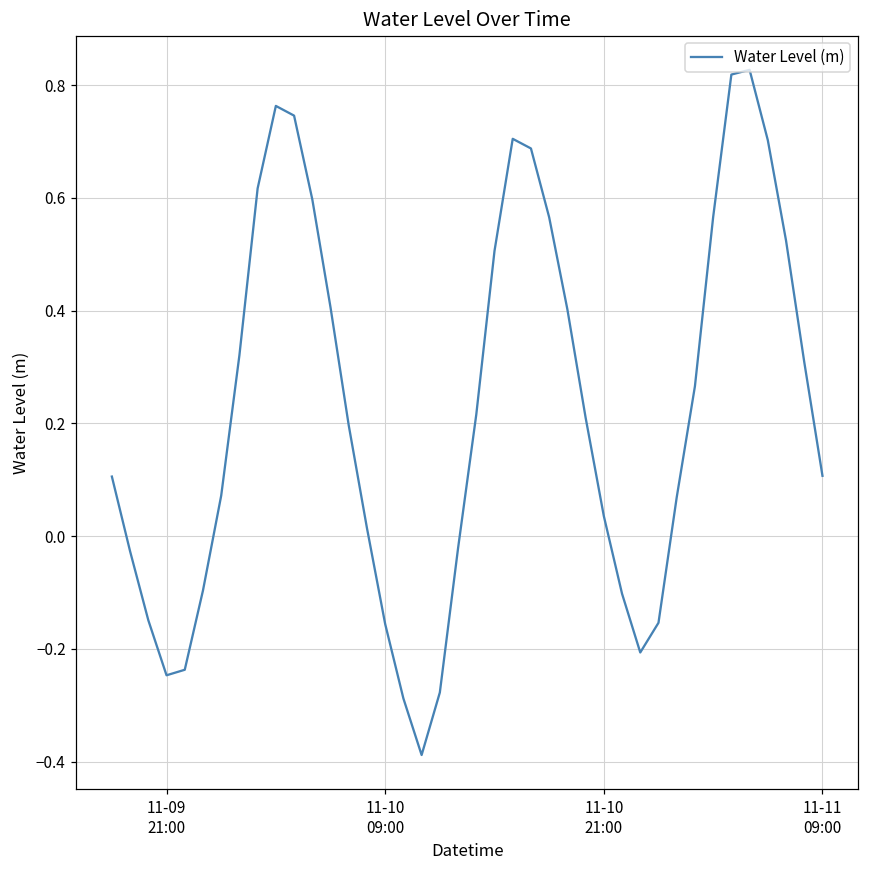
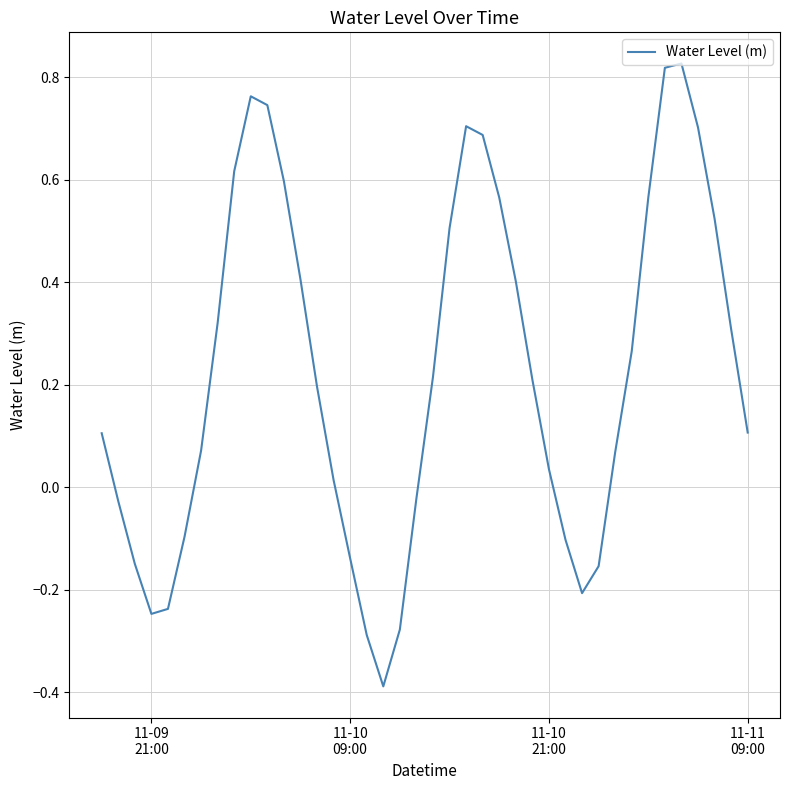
  {
    "11-09 21:00": -0.25,
-   "11-10 09:00": -0.16,
+   "11-10 09:00": -0.14,
    "11-10 21:00": 0.04,
    "11-11 09:00": 0.11
  }
